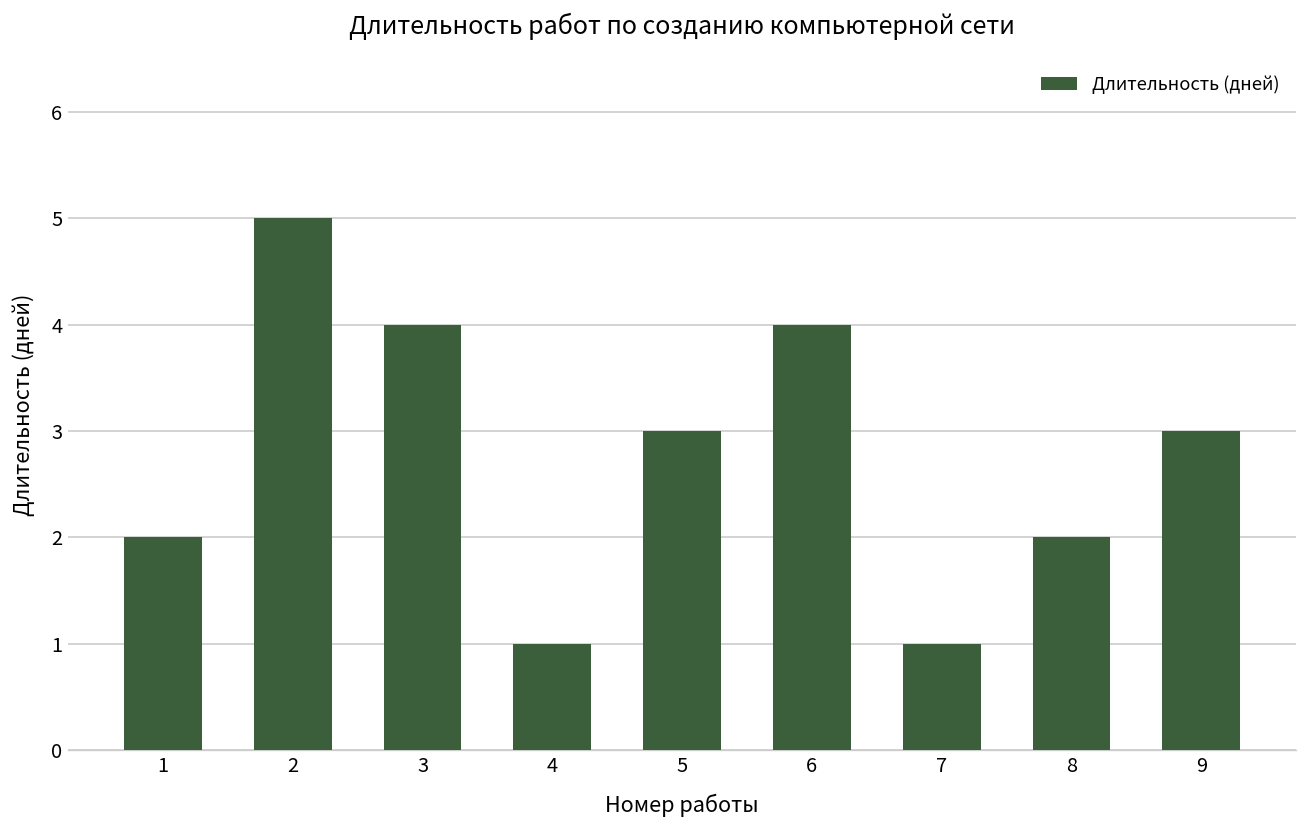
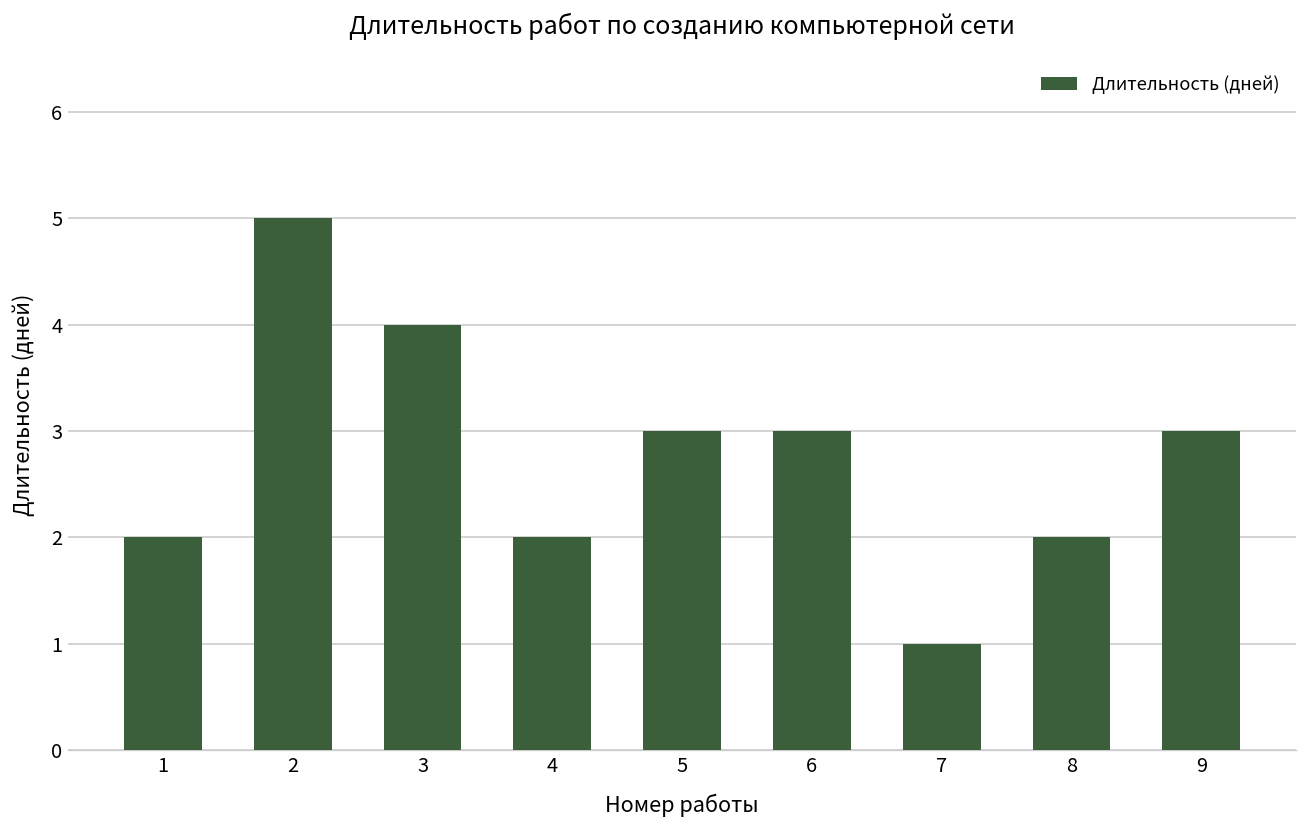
  {
    "1": 2,
    "2": 5,
    "3": 4,
-   "4": 1,
+   "4": 2,
    "5": 3,
-   "6": 4,
+   "6": 3,
    "7": 1,
    "8": 2,
    "9": 3
  }
